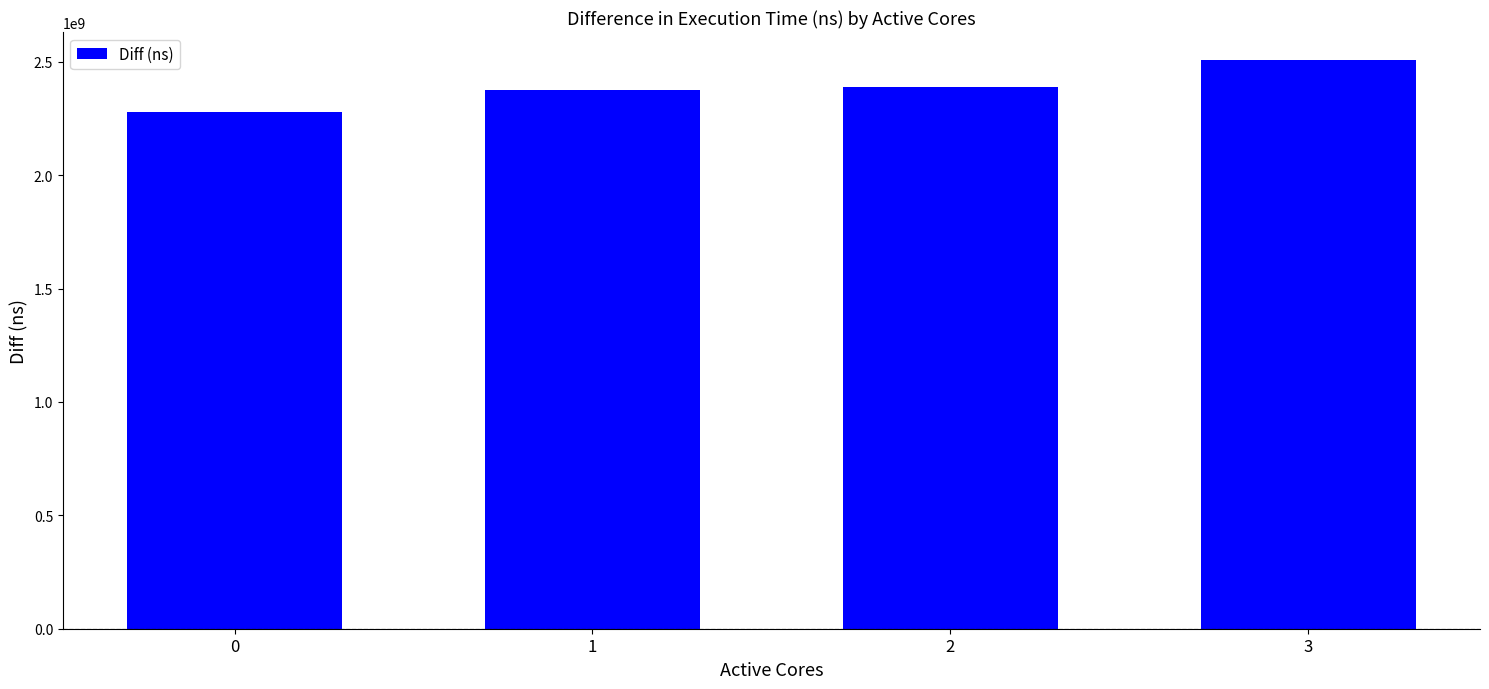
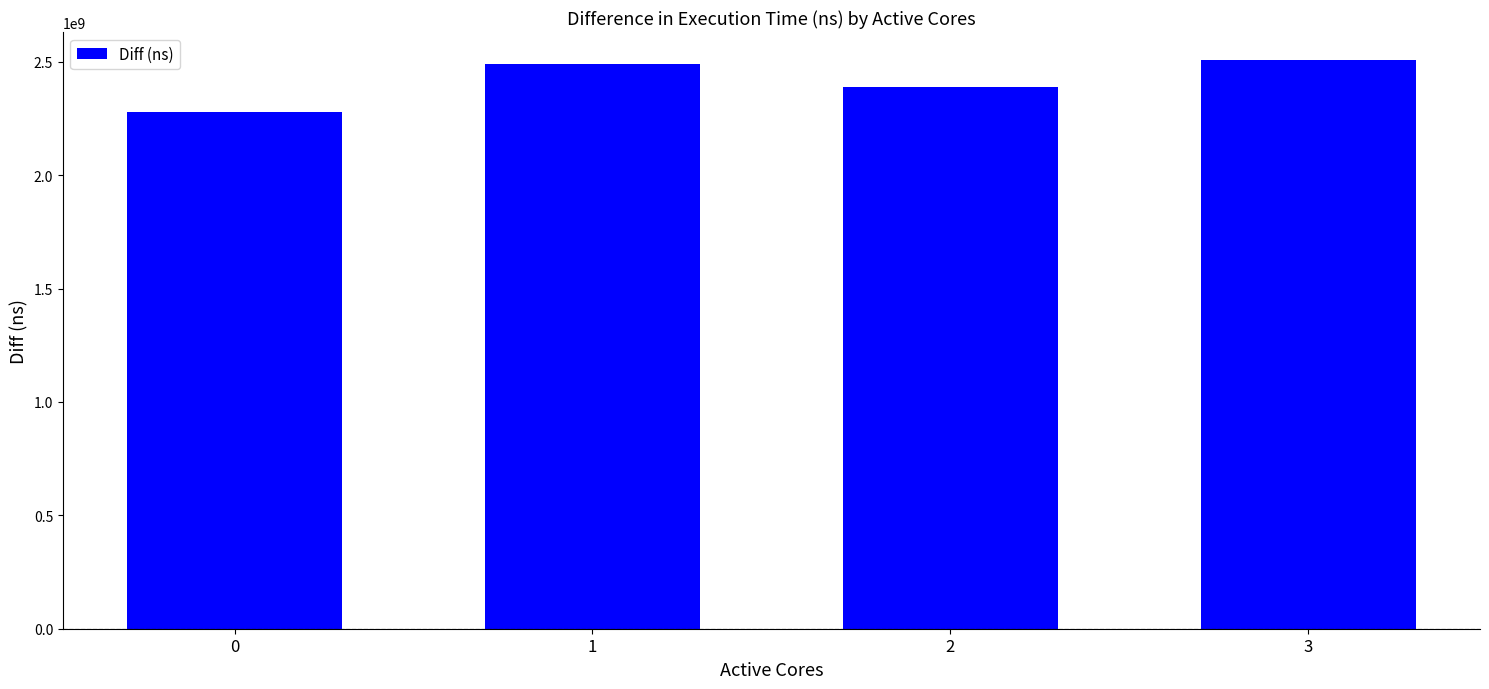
  {
    "0": 2280000000,
-   "1": 2380000000,
+   "1": 2490000000,
    "2": 2390000000,
    "3": 2510000000
  }
